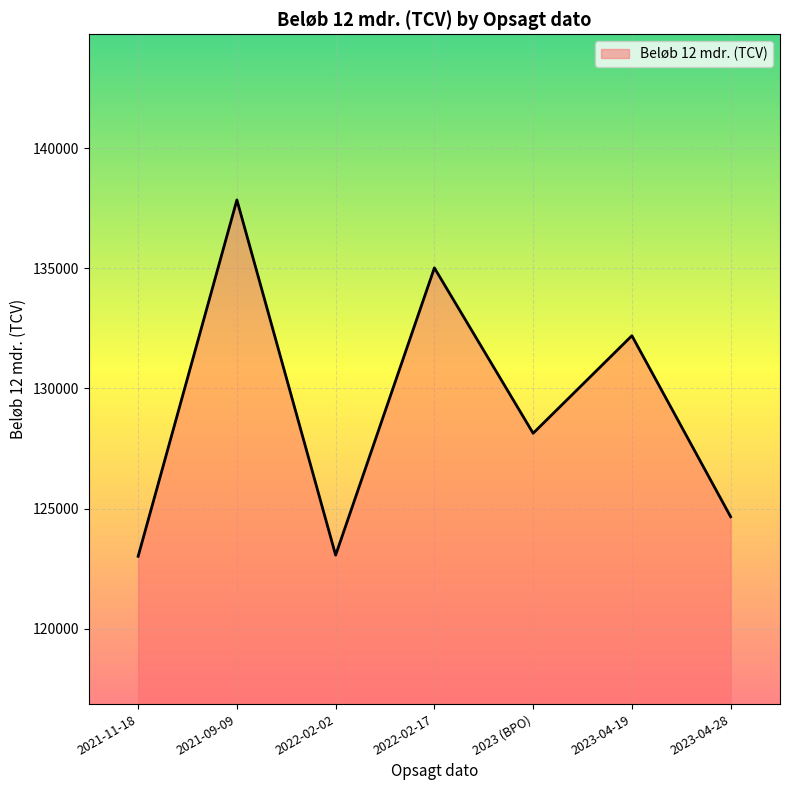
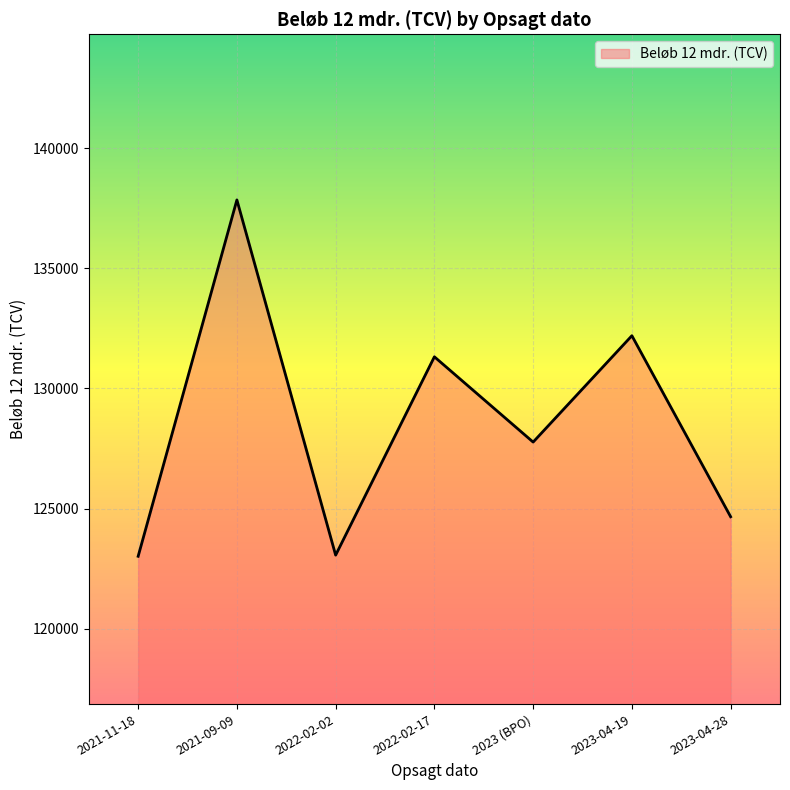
  {
    "2021-11-18": 123000,
    "2021-09-09": 137800,
    "2022-02-02": 123100,
-   "2022-02-17": 135000,
-   "2023 (BPO)": 128100,
+   "2022-02-17": 131300,
+   "2023 (BPO)": 127800,
    "2023-04-19": 132200,
    "2023-04-28": 124700
  }
